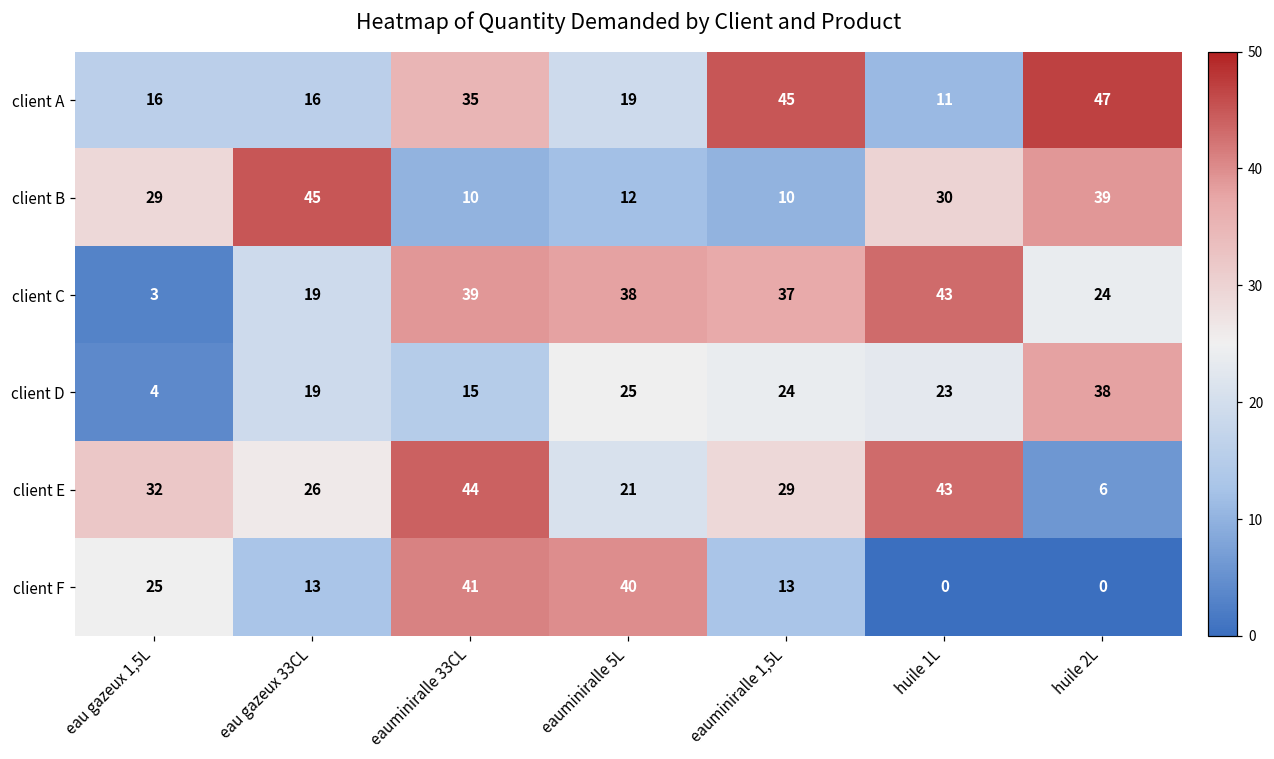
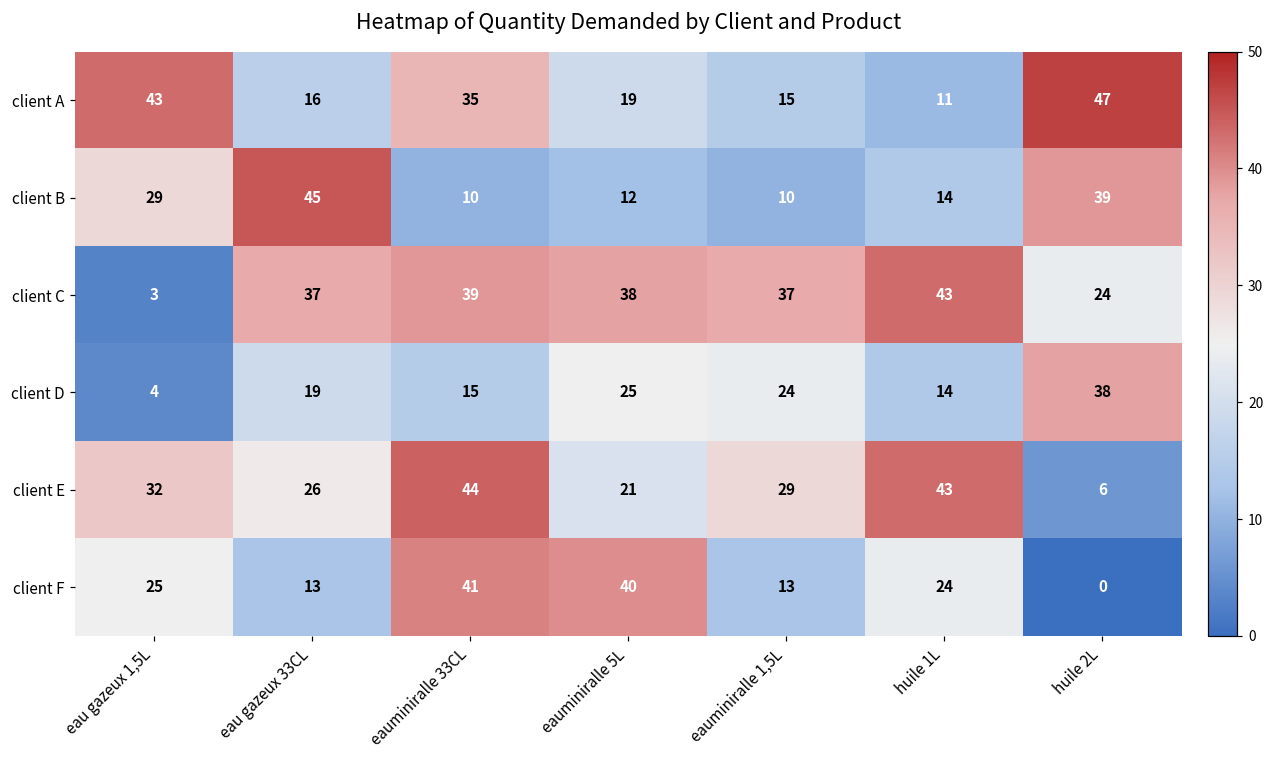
  {
    "client A": {
-     "eau gazeux 1,5L": 16,
+     "eau gazeux 1,5L": 43,
      "eau gazeux 33CL": 16,
      "eauminiralle 33CL": 35,
      "eauminiralle 5L": 19,
-     "eauminiralle 1,5L": 45,
+     "eauminiralle 1,5L": 15,
      "huile 1L": 11,
      "huile 2L": 47
    },
    "client B": {
      "eau gazeux 1,5L": 29,
      "eau gazeux 33CL": 45,
      "eauminiralle 33CL": 10,
      "eauminiralle 5L": 12,
      "eauminiralle 1,5L": 10,
-     "huile 1L": 30,
+     "huile 1L": 14,
      "huile 2L": 39
    },
    "client C": {
      "eau gazeux 1,5L": 3,
-     "eau gazeux 33CL": 19,
+     "eau gazeux 33CL": 37,
      "eauminiralle 33CL": 39,
      "eauminiralle 5L": 38,
      "eauminiralle 1,5L": 37,
      "huile 1L": 43,
      "huile 2L": 24
    },
    "client D": {
      "eau gazeux 1,5L": 4,
      "eau gazeux 33CL": 19,
      "eauminiralle 33CL": 15,
      "eauminiralle 5L": 25,
      "eauminiralle 1,5L": 24,
-     "huile 1L": 23,
+     "huile 1L": 14,
      "huile 2L": 38
    },
    "client E": {
      "eau gazeux 1,5L": 32,
      "eau gazeux 33CL": 26,
      "eauminiralle 33CL": 44,
      "eauminiralle 5L": 21,
      "eauminiralle 1,5L": 29,
      "huile 1L": 43,
      "huile 2L": 6
    },
    "client F": {
      "eau gazeux 1,5L": 25,
      "eau gazeux 33CL": 13,
      "eauminiralle 33CL": 41,
      "eauminiralle 5L": 40,
      "eauminiralle 1,5L": 13,
-     "huile 1L": 0,
+     "huile 1L": 24,
      "huile 2L": 0
    }
  }
